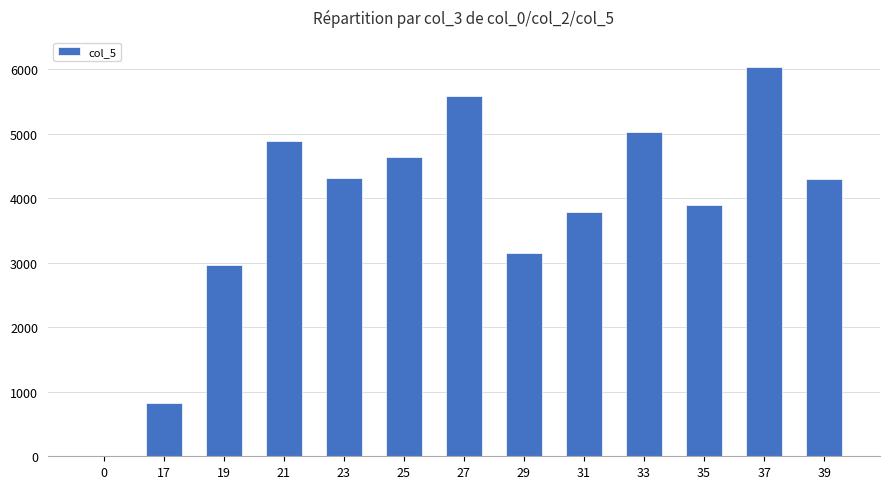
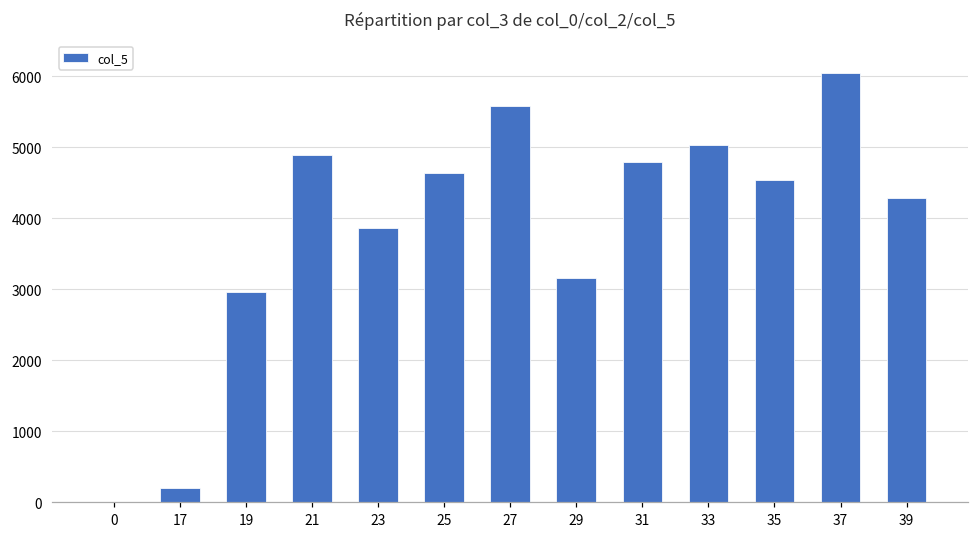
  {
    "0": 0,
-   "17": 800,
+   "17": 200,
    "19": 3000,
    "21": 4900,
-   "23": 4300,
+   "23": 3900,
    "25": 4600,
    "27": 5600,
    "29": 3200,
-   "31": 3800,
+   "31": 4800,
    "33": 5000,
-   "35": 3900,
+   "35": 4500,
    "37": 6000,
    "39": 4300
  }
